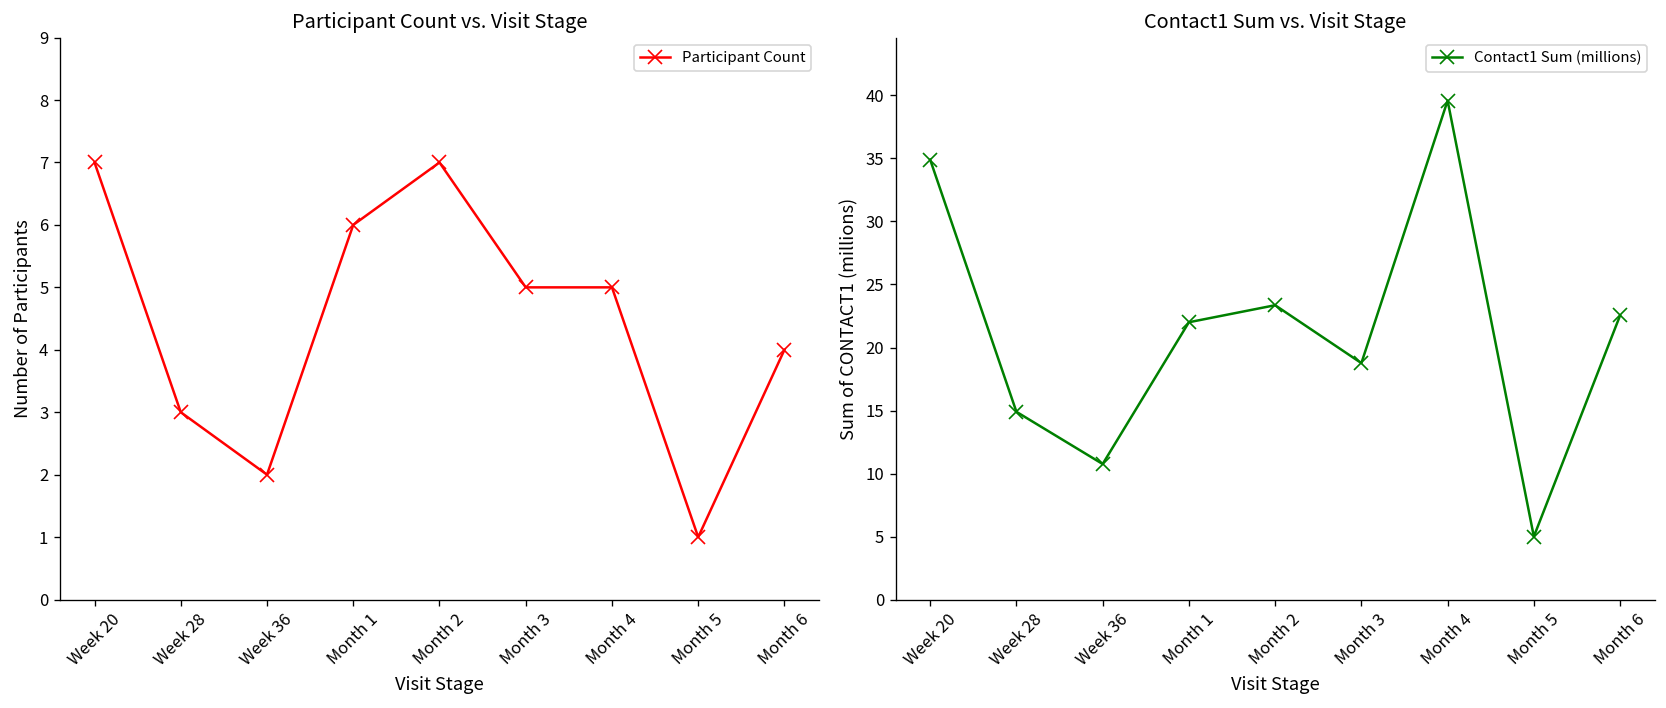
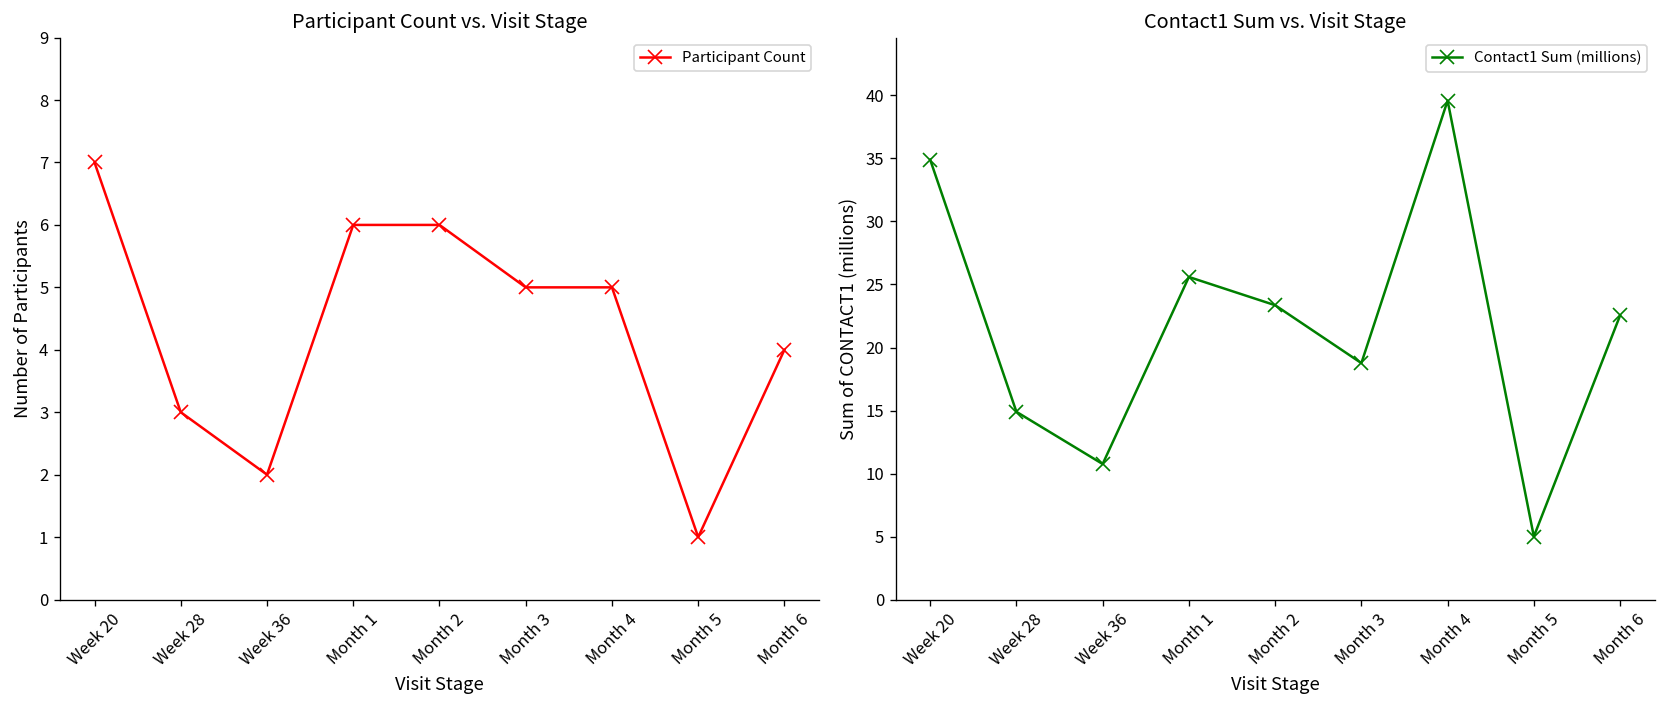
  {
    "Participant Count vs. Visit Stage": {
      "Week 20": 7,
      "Week 28": 3,
      "Week 36": 2,
      "Month 1": 6,
-     "Month 2": 7,
+     "Month 2": 6,
      "Month 3": 5,
      "Month 4": 5,
      "Month 5": 1,
      "Month 6": 4
    },
    "Contact1 Sum vs. Visit Stage": {
      "Week 20": 34.9,
      "Week 28": 14.9,
      "Week 36": 10.8,
-     "Month 1": 22.0,
+     "Month 1": 25.6,
      "Month 2": 23.4,
      "Month 3": 18.8,
      "Month 4": 39.6,
      "Month 5": 5.0,
      "Month 6": 22.5
    }
  }
